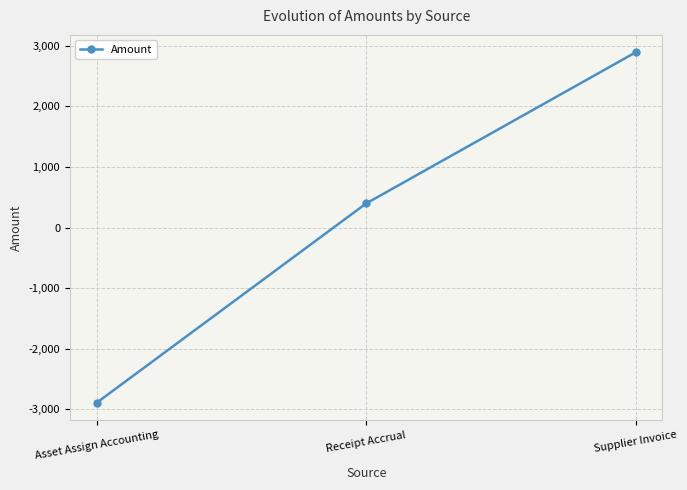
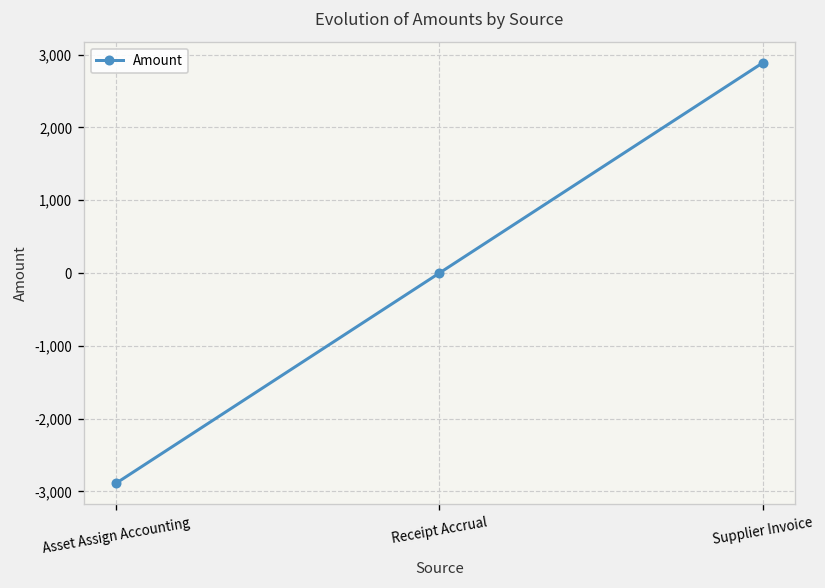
  {
    "Asset Assign Accounting": "-2,900",
-   "Receipt Accrual": "400",
+   "Receipt Accrual": "0",
    "Supplier Invoice": "2,900"
  }
